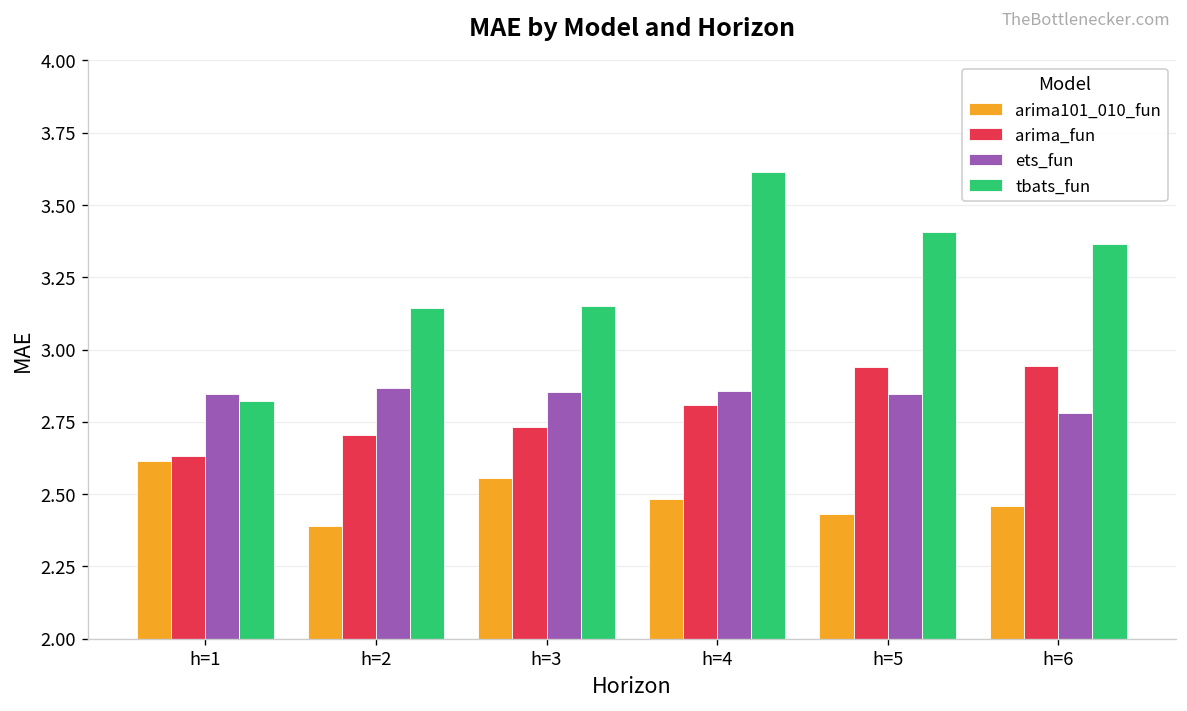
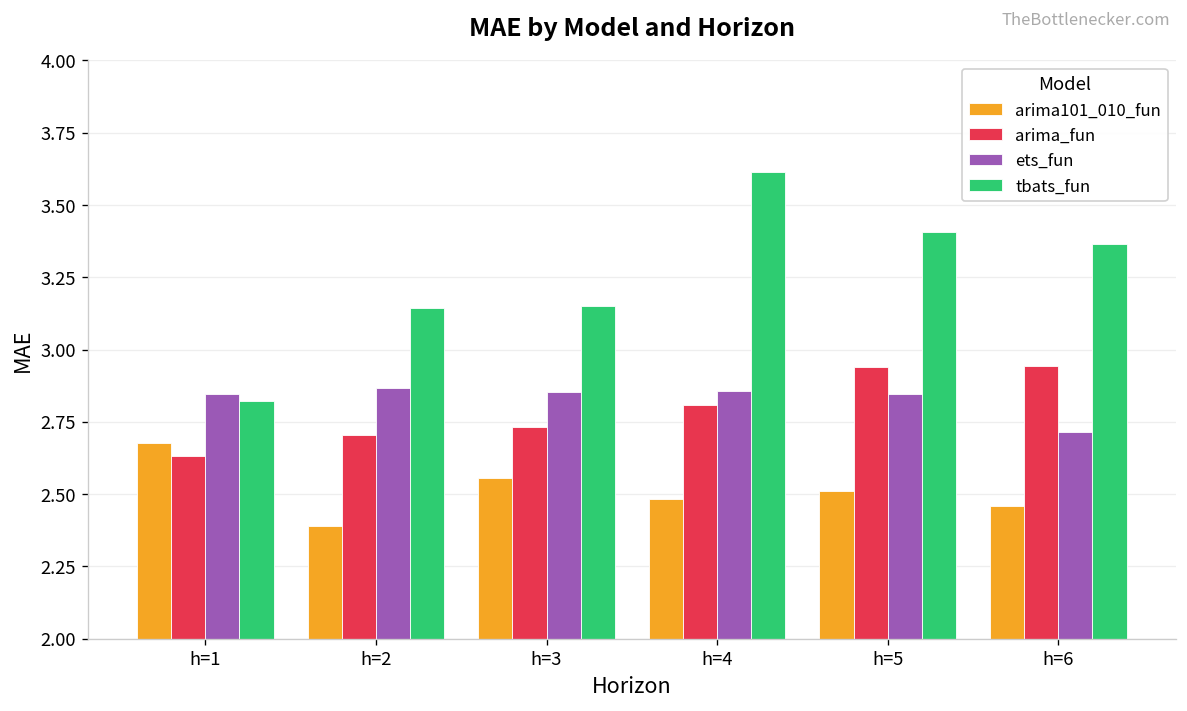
  {
    "arima101_010_fun": {
-     "h=1": 2.61,
+     "h=1": 2.68,
      "h=2": 2.39,
      "h=3": 2.55,
      "h=4": 2.48,
-     "h=5": 2.43,
+     "h=5": 2.51,
      "h=6": 2.46
    },
    "arima_fun": {
      "h=1": 2.63,
      "h=2": 2.70,
      "h=3": 2.73,
      "h=4": 2.81,
      "h=5": 2.94,
      "h=6": 2.94
    },
    "ets_fun": {
      "h=1": 2.85,
      "h=2": 2.87,
      "h=3": 2.85,
      "h=4": 2.86,
      "h=5": 2.85,
-     "h=6": 2.78
+     "h=6": 2.71
    },
    "tbats_fun": {
      "h=1": 2.82,
      "h=2": 3.14,
      "h=3": 3.15,
      "h=4": 3.62,
      "h=5": 3.41,
      "h=6": 3.36
    }
  }
